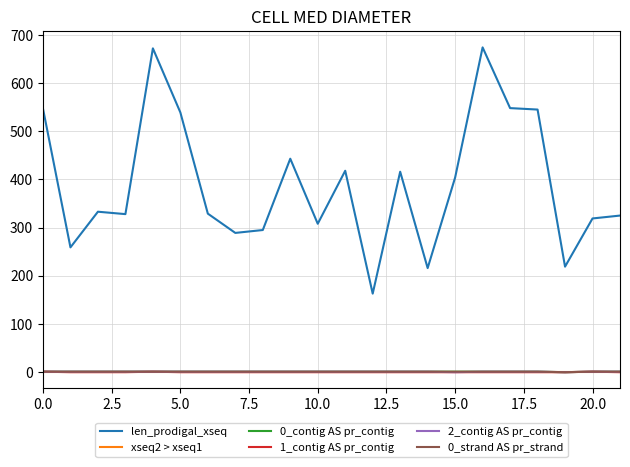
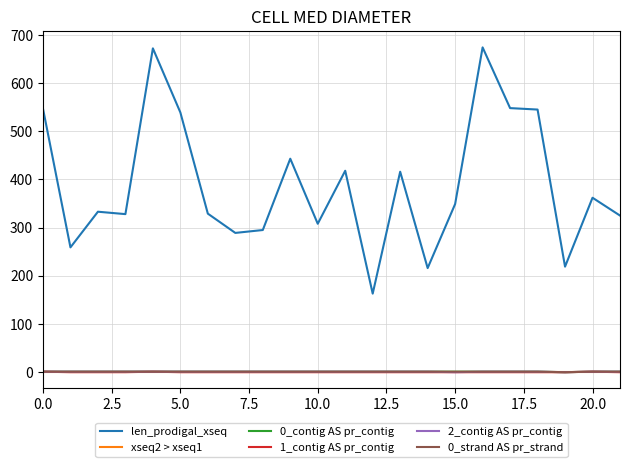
  {
    "len_prodigal_xseq": {
      "0.0": 550,
      "5.0": 540,
      "10.0": 310,
-     "15.0": 400,
-     "20.0": 320
+     "15.0": 350,
+     "20.0": 360
    },
    "0_strand AS pr_strand": {
      "0.0": 0,
      "5.0": 0,
      "10.0": 0,
      "15.0": 0,
      "20.0": 0
    }
  }
